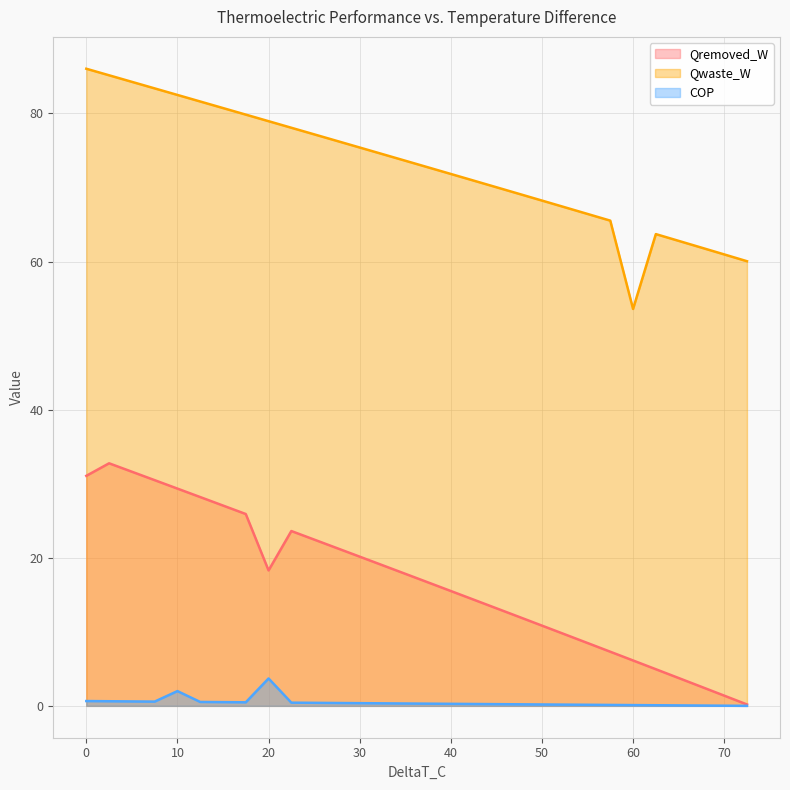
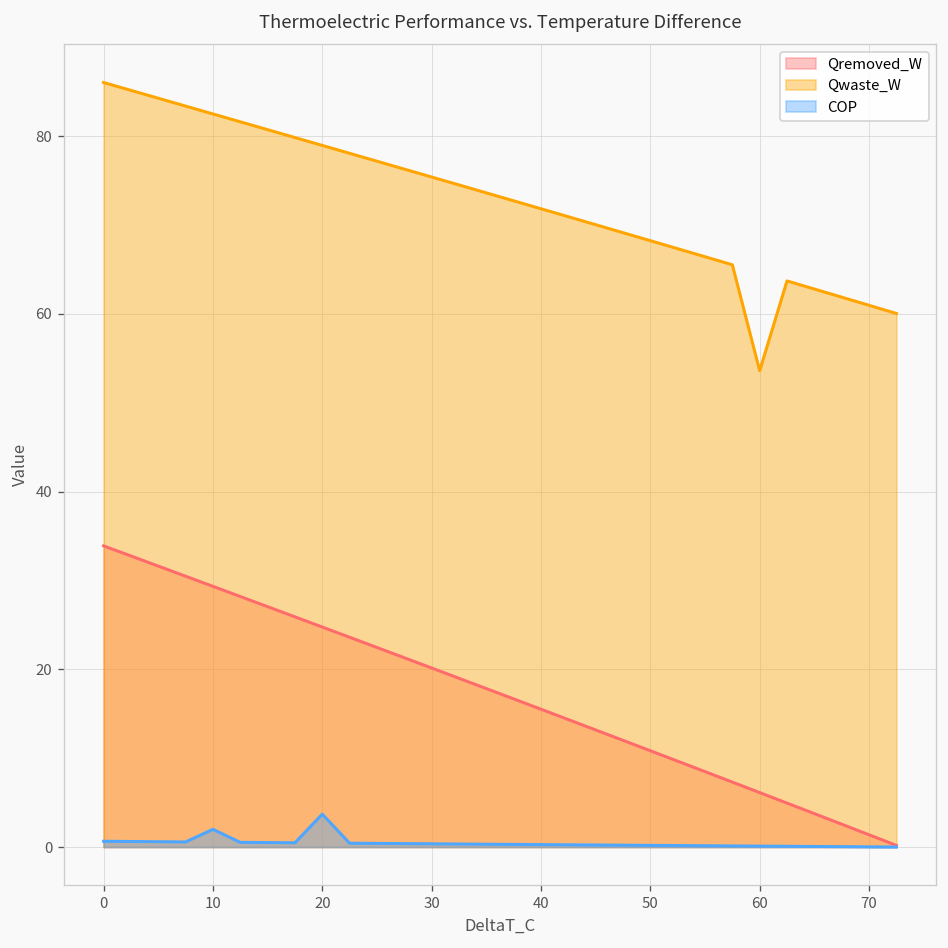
  {
    "Qremoved_W": {
-     "0": 31,
+     "0": 34,
      "10": 29,
-     "20": 18,
+     "20": 25,
      "30": 20,
      "40": 16,
      "50": 11,
      "60": 6,
      "70": 1
    },
    "Qwaste_W": {
      "0": 86,
      "10": 82,
      "20": 79,
      "30": 75,
      "40": 72,
      "50": 68,
      "60": 54,
      "70": 61
    },
    "COP": {
      "0": 1,
      "10": 2,
      "20": 4,
      "30": 0,
      "40": 0,
      "50": 0,
      "60": 0,
      "70": 0
    }
  }
